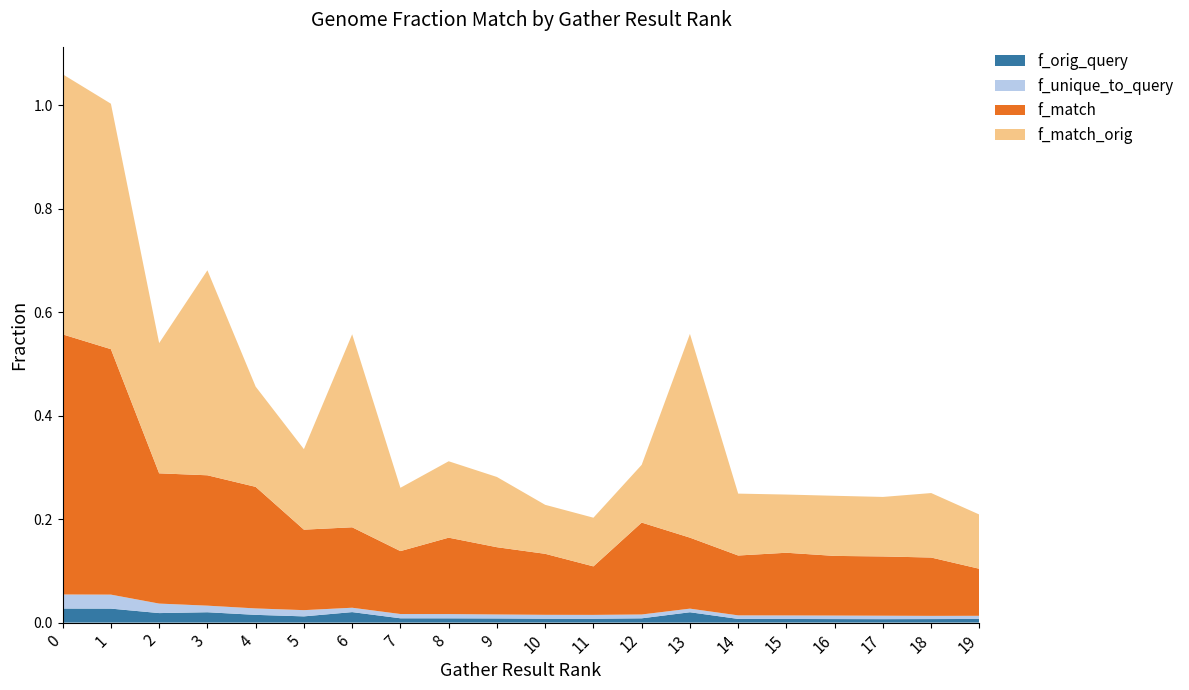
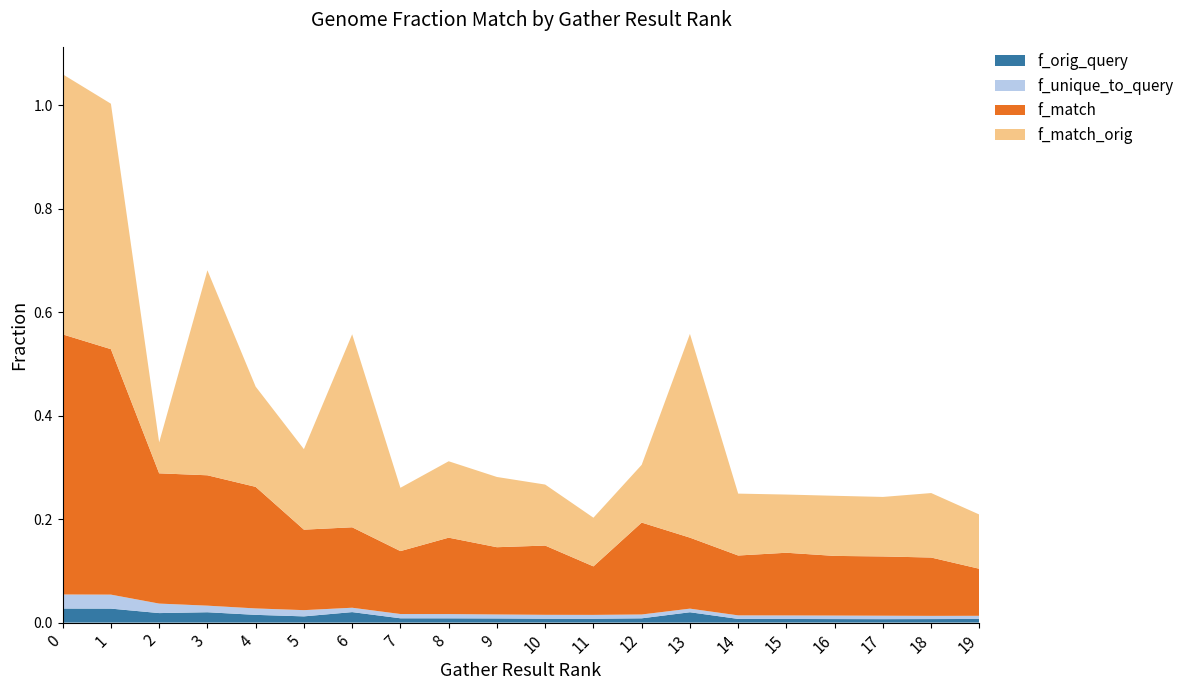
  {
    "f_orig_query": {
      "0": 0.03,
      "1": 0.03,
      "2": 0.02,
      "3": 0.02,
      "4": 0.01,
      "5": 0.01,
      "6": 0.02,
      "7": 0.01,
      "8": 0.01,
      "9": 0.01,
      "10": 0.01,
      "11": 0.01,
      "12": 0.01,
      "13": 0.02,
      "14": 0.01,
      "15": 0.01,
      "16": 0.01,
      "17": 0.01,
      "18": 0.01,
      "19": 0.01
    },
    "f_unique_to_query": {
      "0": 0.03,
      "1": 0.03,
      "2": 0.02,
      "3": 0.01,
      "4": 0.01,
      "5": 0.01,
      "6": 0.01,
      "7": 0.01,
      "8": 0.01,
      "9": 0.01,
      "10": 0.01,
      "11": 0.01,
      "12": 0.01,
      "13": 0.01,
      "14": 0.01,
      "15": 0.01,
      "16": 0.01,
      "17": 0.01,
      "18": 0.01,
      "19": 0.01
    },
    "f_match": {
      "0": 0.50,
      "1": 0.47,
      "2": 0.25,
      "3": 0.25,
      "4": 0.23,
      "5": 0.16,
      "6": 0.16,
      "7": 0.12,
      "8": 0.15,
      "9": 0.13,
-     "10": 0.12,
+     "10": 0.13,
      "11": 0.09,
      "12": 0.18,
      "13": 0.14,
      "14": 0.12,
      "15": 0.12,
      "16": 0.12,
      "17": 0.11,
      "18": 0.11,
      "19": 0.09
    },
    "f_match_orig": {
      "0": 0.50,
      "1": 0.47,
-     "2": 0.25,
+     "2": 0.06,
      "3": 0.40,
      "4": 0.19,
      "5": 0.16,
      "6": 0.37,
      "7": 0.12,
      "8": 0.15,
      "9": 0.14,
-     "10": 0.09,
+     "10": 0.12,
      "11": 0.09,
      "12": 0.11,
      "13": 0.39,
      "14": 0.12,
      "15": 0.11,
      "16": 0.12,
      "17": 0.11,
      "18": 0.12,
      "19": 0.10
    }
  }
